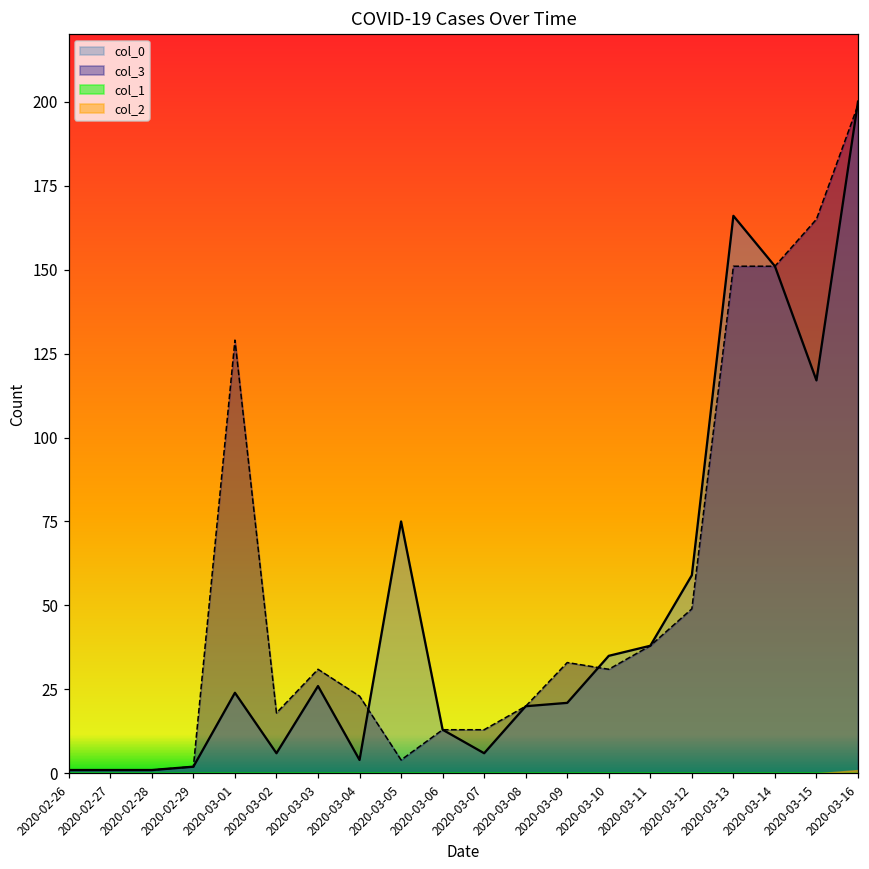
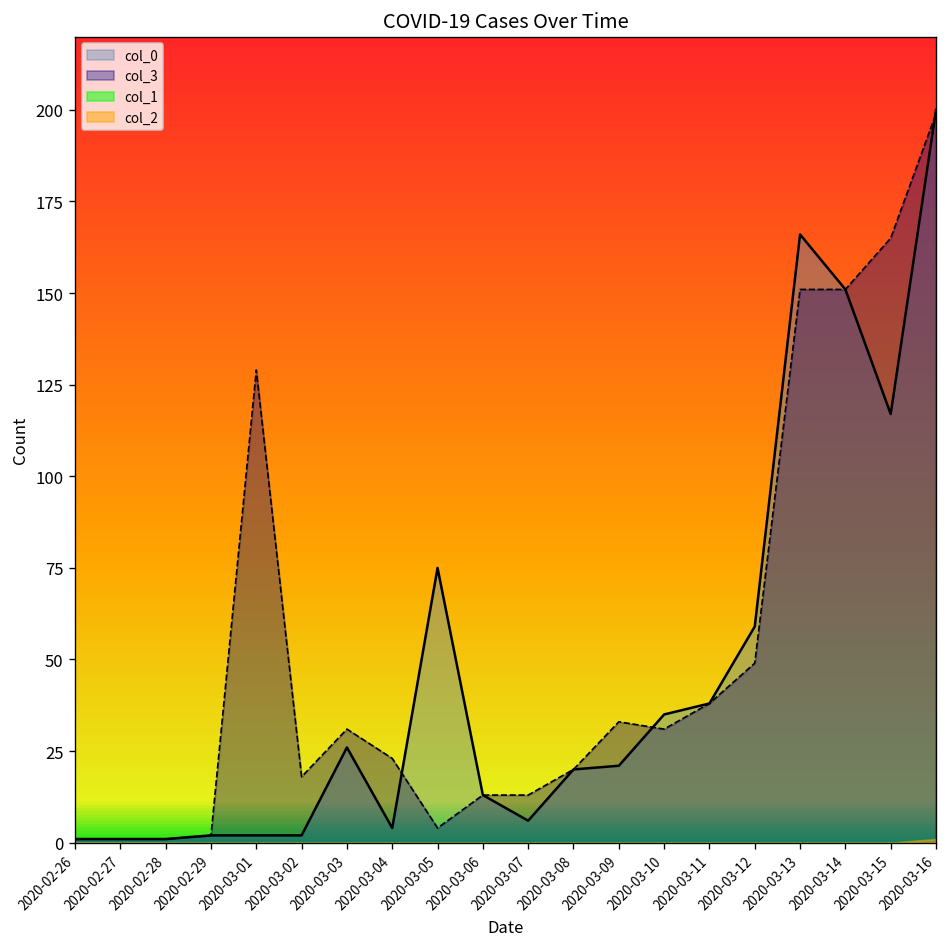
  {
    "col_0": {
-     "2020-03-01": 24,
-     "2020-03-02": 6,
+     "2020-03-01": 2,
+     "2020-03-02": 2,
      "2020-03-03": 26,
      "2020-03-04": 4,
      "2020-03-05": 75,
      "2020-03-07": 6,
      "2020-03-09": 21,
      "2020-03-10": 35,
      "2020-03-12": 59,
      "2020-03-13": 166,
      "2020-03-15": 117,
      "2020-03-16": 200
    },
    "col_3": {
      "2020-03-01": 129,
      "2020-03-02": 18,
      "2020-03-03": 31,
      "2020-03-04": 23,
      "2020-03-05": 4,
      "2020-03-07": 13,
      "2020-03-09": 33,
      "2020-03-10": 31,
      "2020-03-12": 49,
      "2020-03-13": 151,
      "2020-03-15": 165,
      "2020-03-16": 199
    },
    "col_1": {
      "2020-03-16": 0
    },
    "col_2": {
      "2020-03-16": 1
    }
  }
